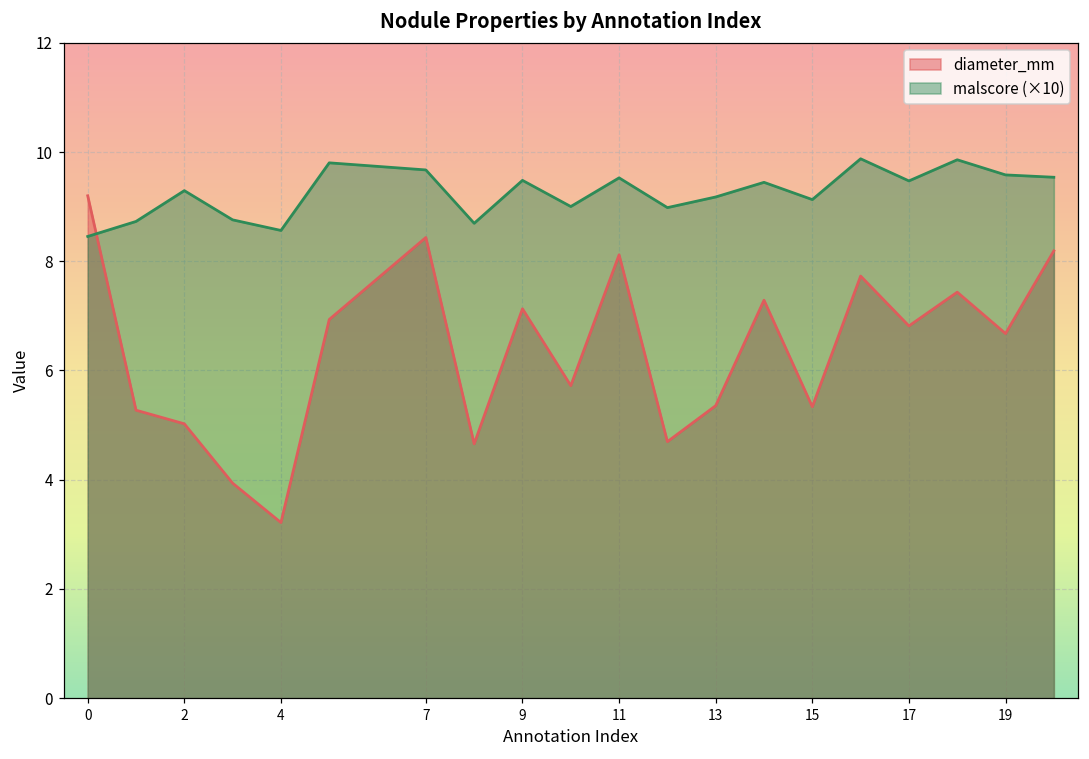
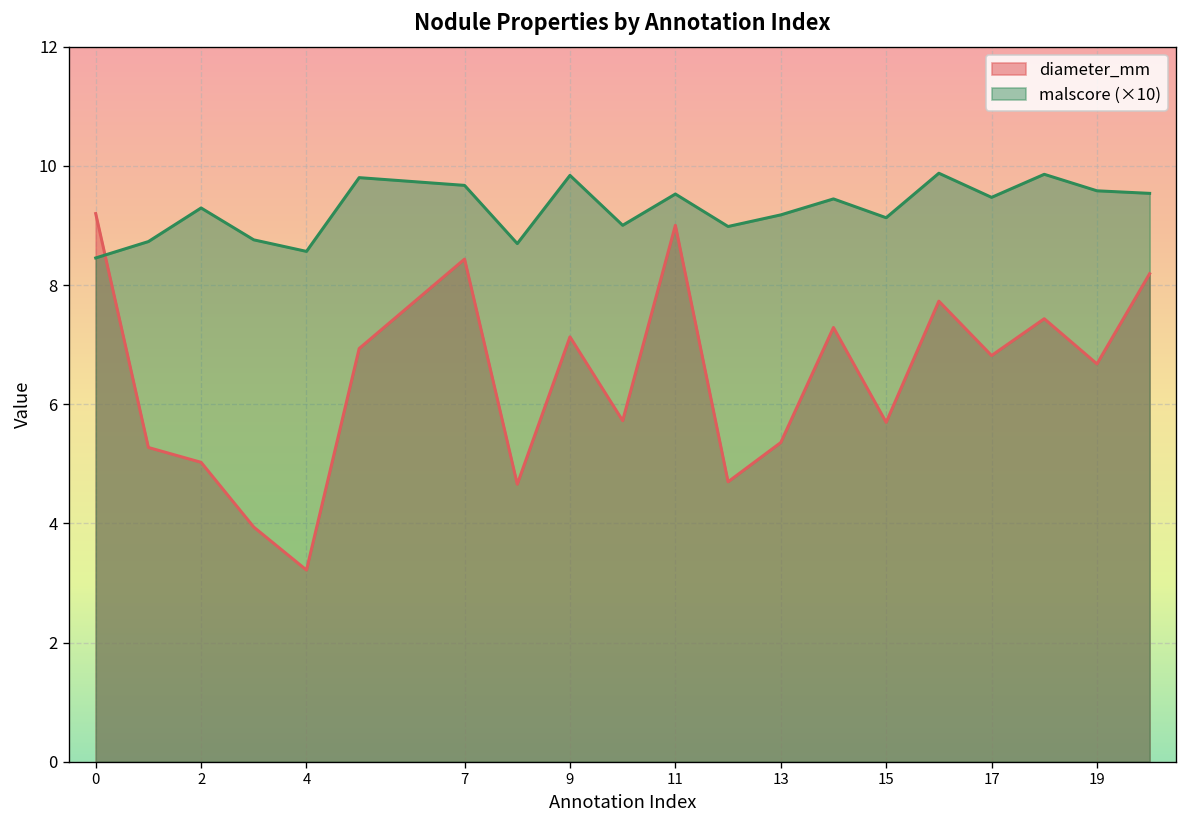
  {
    "diameter_mm": {
      "0": 9.2,
      "2": 5.0,
      "4": 3.2,
      "7": 8.4,
      "9": 7.1,
-     "11": 8.1,
+     "11": 9.0,
      "13": 5.4,
-     "15": 5.3,
+     "15": 5.7,
      "17": 6.8,
      "19": 6.7
    },
    "malscore (×10)": {
      "0": 8.5,
      "2": 9.3,
      "4": 8.6,
      "7": 9.7,
-     "9": 9.5,
+     "9": 9.8,
      "11": 9.5,
      "13": 9.2,
      "15": 9.1,
      "17": 9.5,
      "19": 9.6
    }
  }
